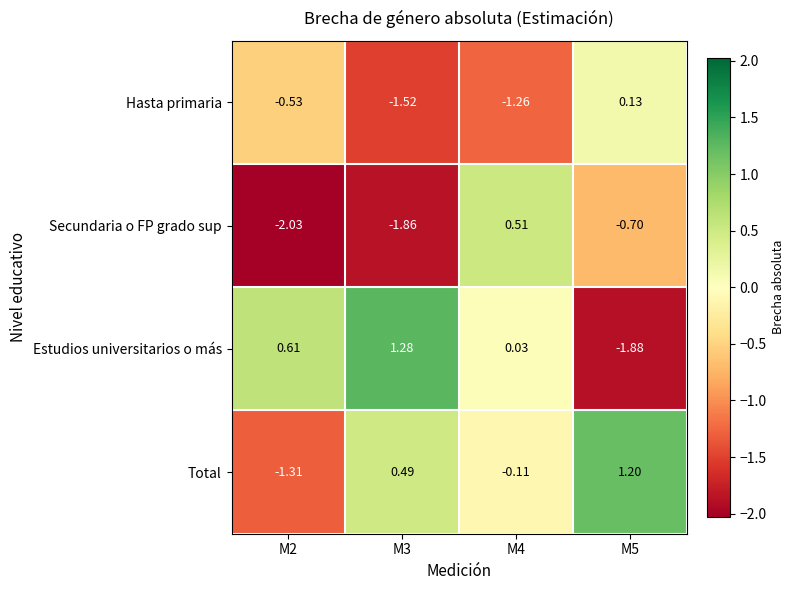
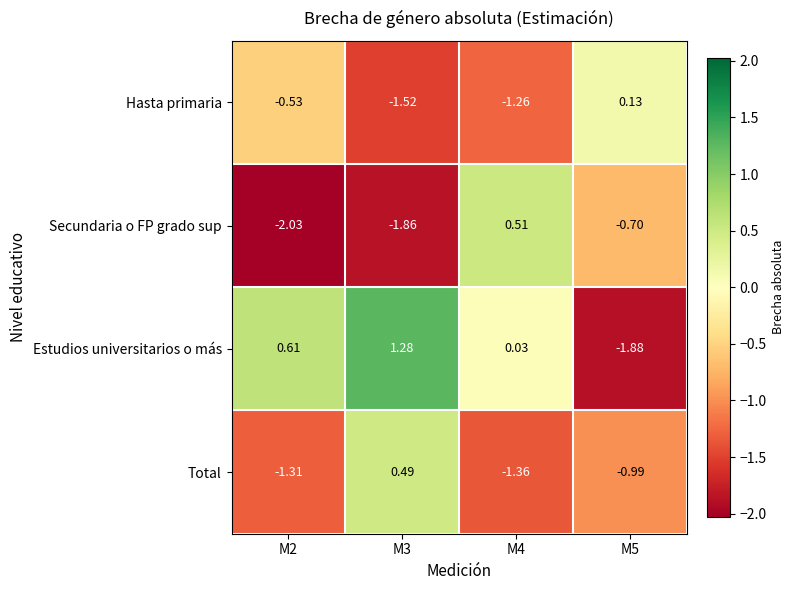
  {
    "Hasta primaria": {
      "M2": -0.53,
      "M3": -1.52,
      "M4": -1.26,
      "M5": 0.13
    },
    "Secundaria o FP grado sup": {
      "M2": -2.03,
      "M3": -1.86,
      "M4": 0.51,
      "M5": -0.70
    },
    "Estudios universitarios o más": {
      "M2": 0.61,
      "M3": 1.28,
      "M4": 0.03,
      "M5": -1.88
    },
    "Total": {
      "M2": -1.31,
      "M3": 0.49,
-     "M4": -0.11,
-     "M5": 1.20
+     "M4": -1.36,
+     "M5": -0.99
    }
  }
